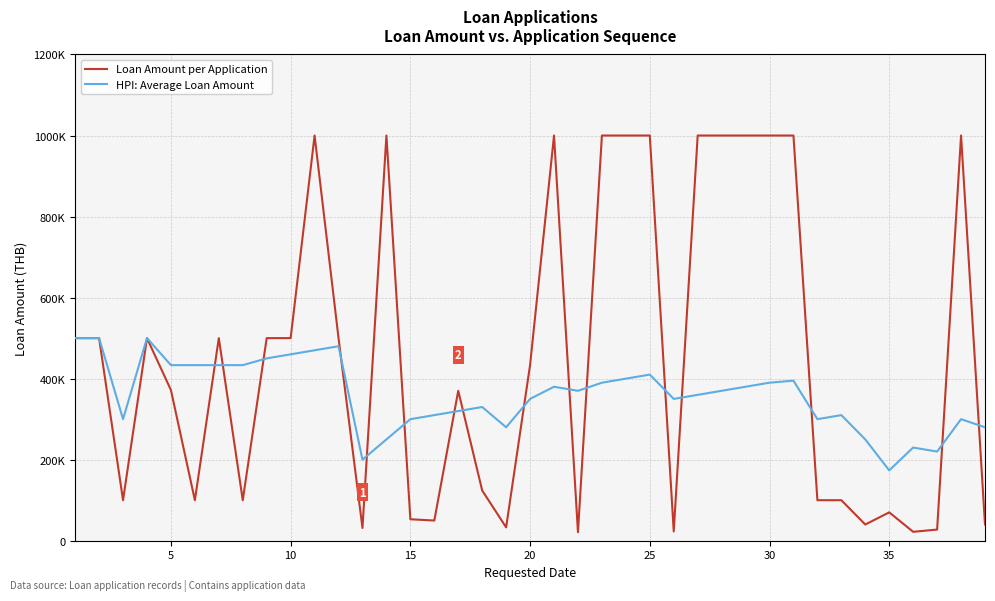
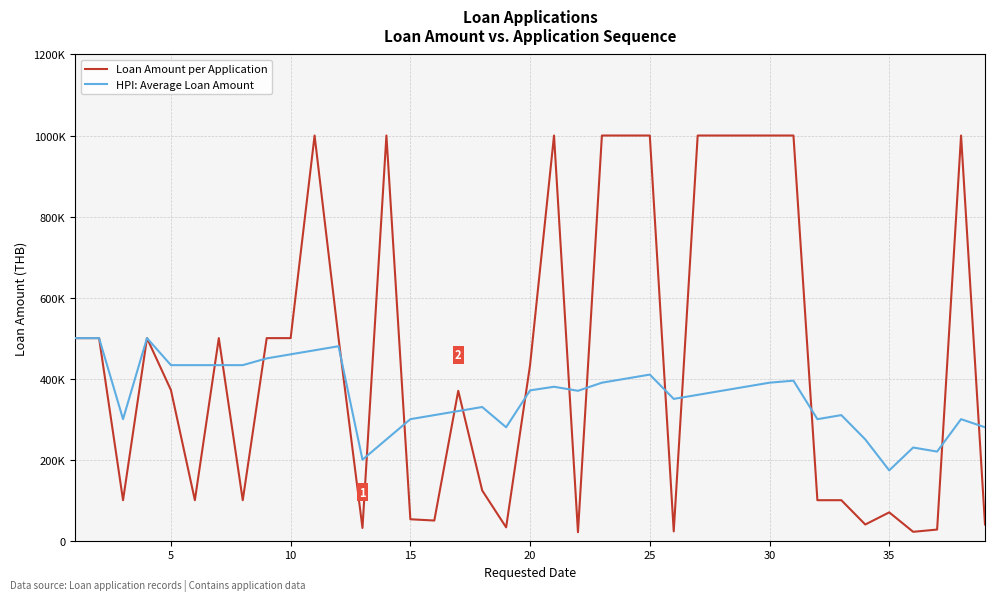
  {
    "Loan Amount per Application": {
      "5": 370000,
      "10": 500000,
      "15": 50000,
      "20": 430000,
      "25": 1000000,
      "30": 1000000,
      "35": 70000
    },
    "HPI: Average Loan Amount": {
      "5": 430000,
      "10": 460000,
      "15": 300000,
-     "20": 350000,
+     "20": 370000,
      "25": 410000,
      "30": 390000,
      "35": 170000
    }
  }
